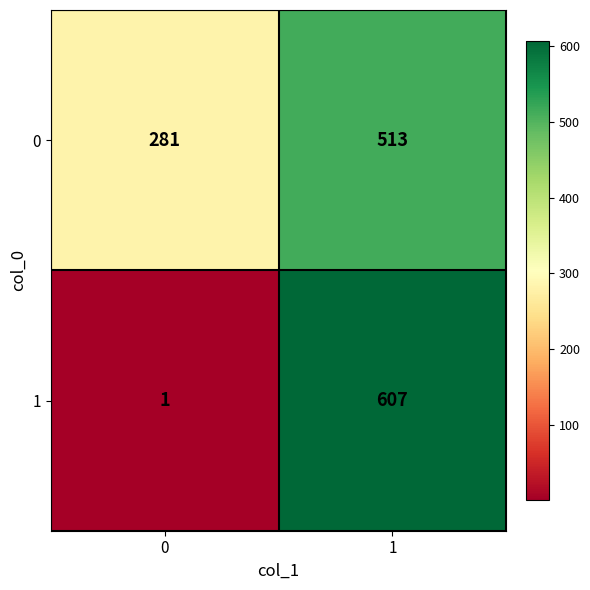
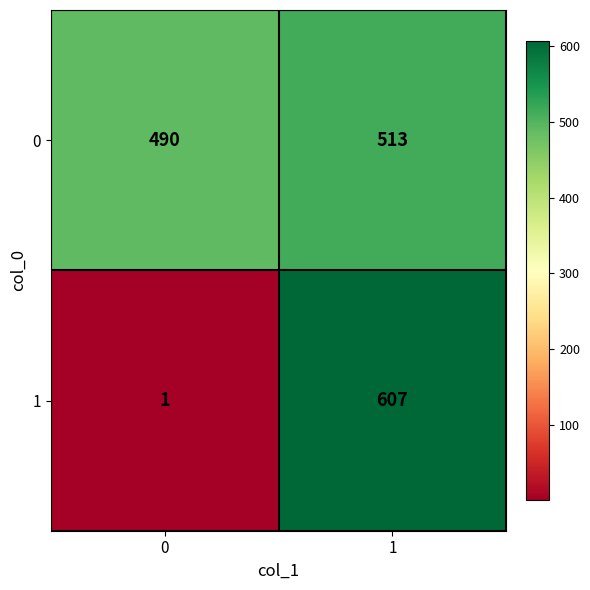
  {
    "0": {
-     "0": 281,
+     "0": 490,
      "1": 513
    },
    "1": {
      "0": 1,
      "1": 607
    }
  }
